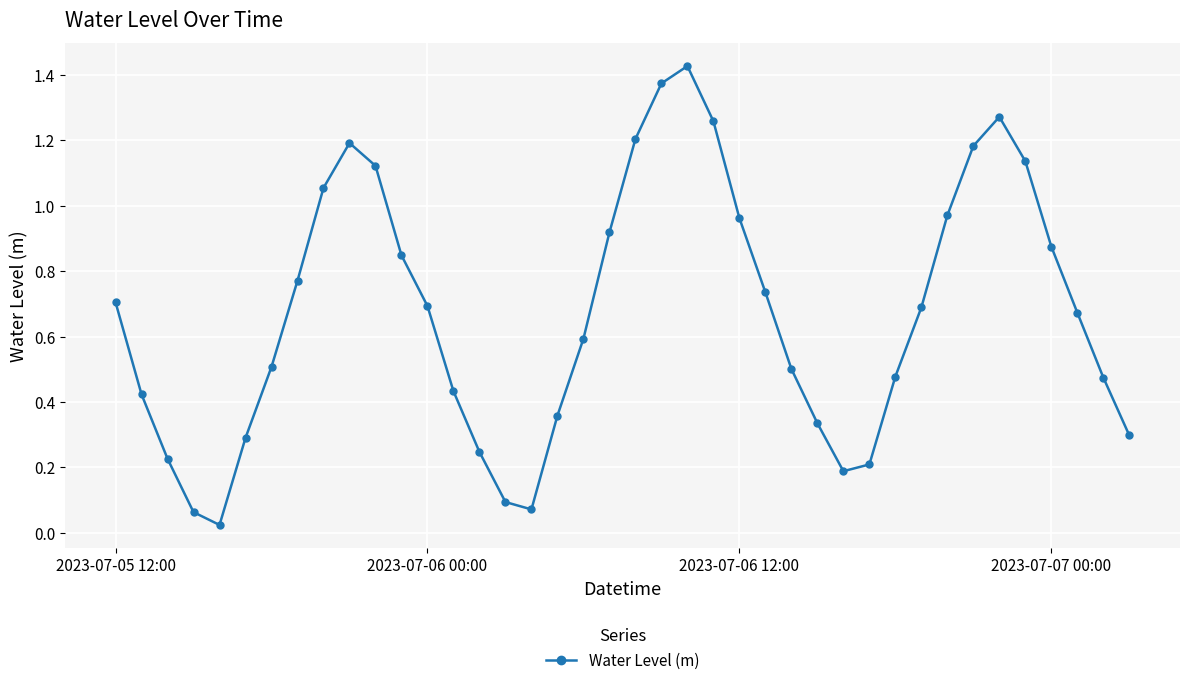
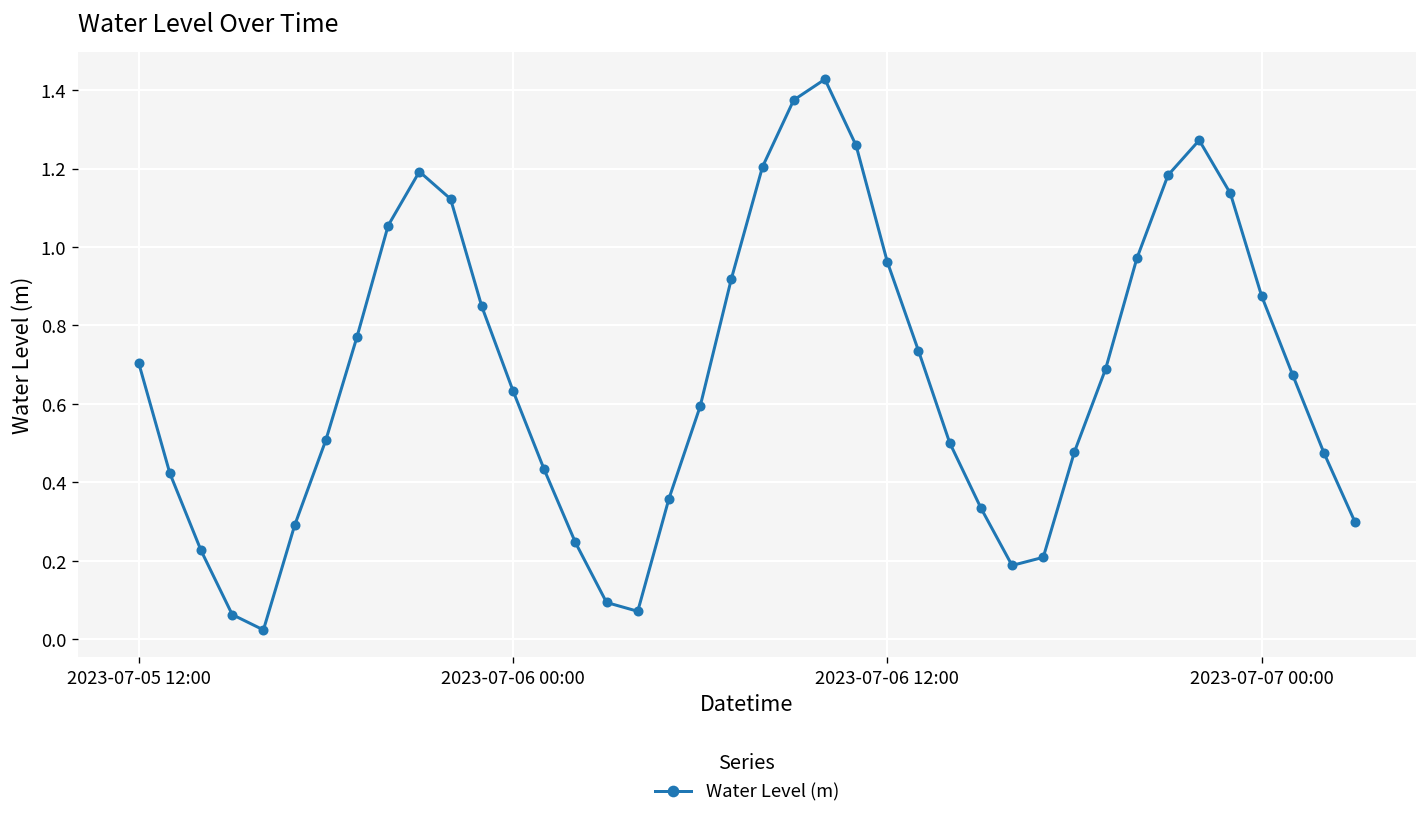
  {
    "2023-07-05 12:00": 0.70,
-   "2023-07-06 00:00": 0.69,
+   "2023-07-06 00:00": 0.63,
    "2023-07-06 12:00": 0.96,
    "2023-07-07 00:00": 0.88
  }
